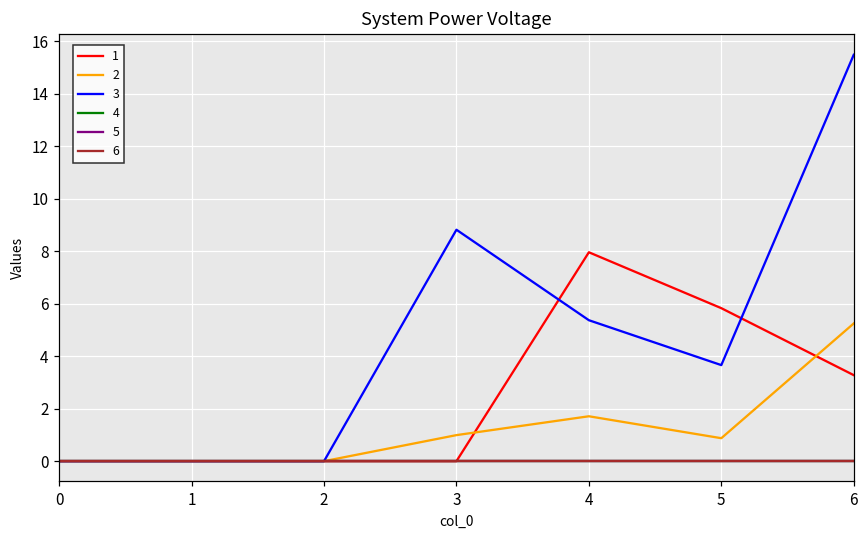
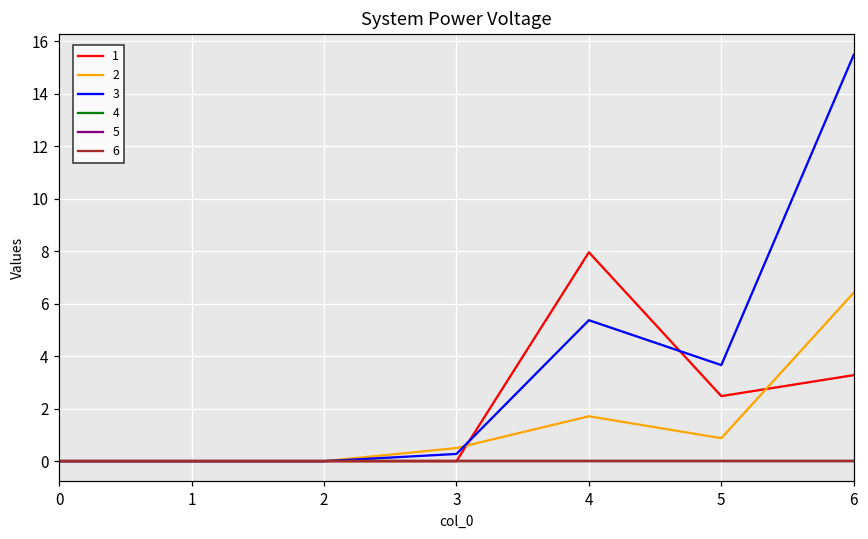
  {
    "1": {
      "4": 8.0,
-     "5": 5.8,
+     "5": 2.5,
      "6": 3.3
    },
    "2": {
-     "3": 1.0,
+     "3": 0.5,
      "4": 1.7,
      "5": 0.9,
-     "6": 5.2
+     "6": 6.4
    },
    "3": {
-     "3": 8.8,
+     "3": 0.3,
      "4": 5.4,
      "5": 3.7,
      "6": 15.5
    },
    "6": {
      "4": 0.0,
      "5": 0.0,
      "6": 0.0
    }
  }
